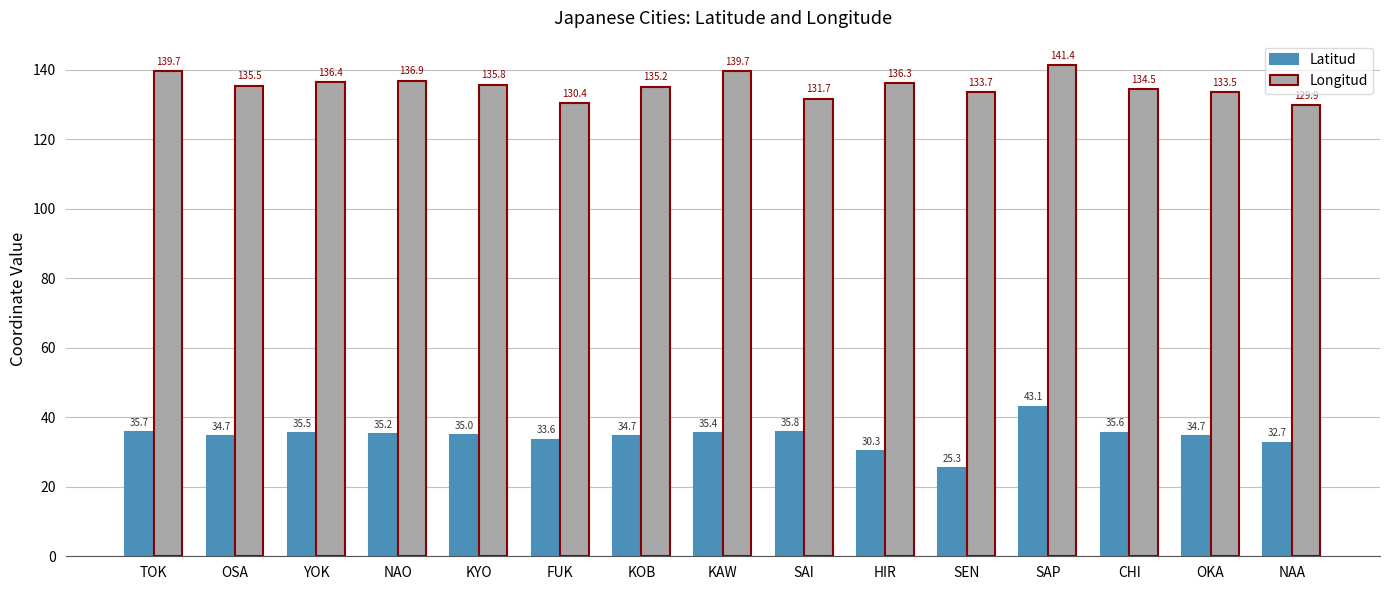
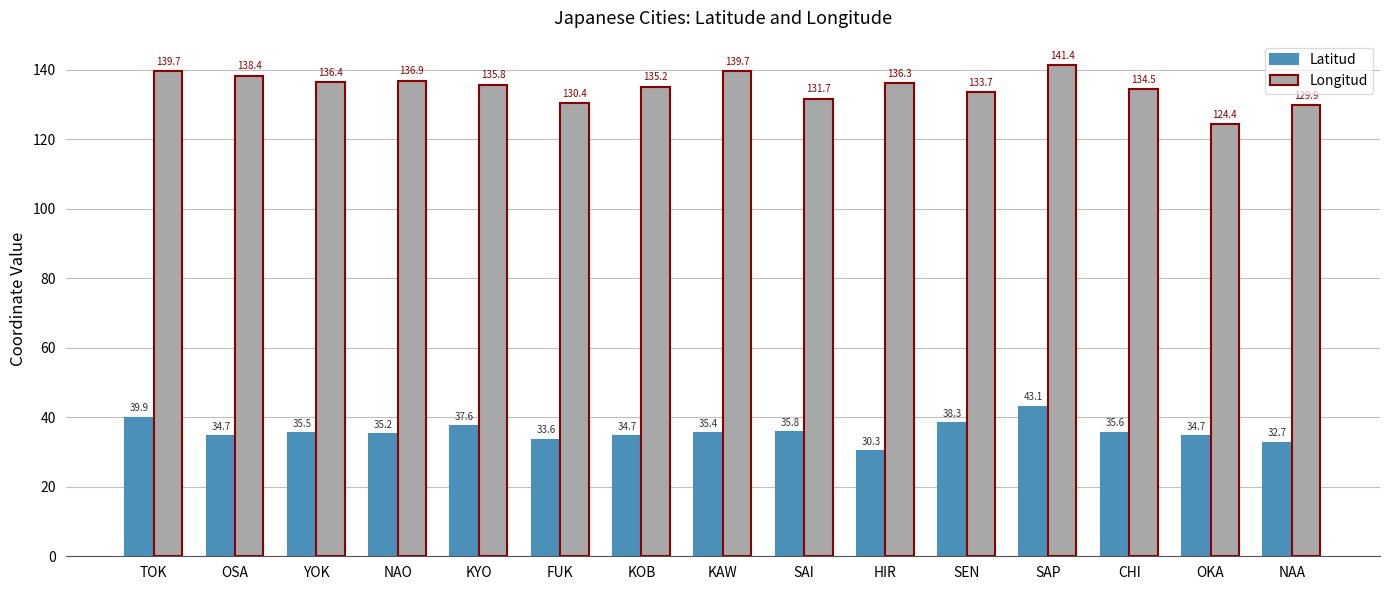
  {
    "Latitud": {
-     "TOK": 35.7,
+     "TOK": 39.9,
      "OSA": 34.7,
      "YOK": 35.5,
      "NAO": 35.2,
-     "KYO": 35.0,
+     "KYO": 37.6,
      "FUK": 33.6,
      "KOB": 34.7,
      "KAW": 35.4,
      "SAI": 35.8,
      "HIR": 30.3,
-     "SEN": 25.3,
+     "SEN": 38.3,
      "SAP": 43.1,
      "CHI": 35.6,
      "OKA": 34.7,
      "NAA": 32.7
    },
    "Longitud": {
      "TOK": 139.7,
-     "OSA": 135.5,
+     "OSA": 138.4,
      "YOK": 136.4,
      "NAO": 136.9,
      "KYO": 135.8,
      "FUK": 130.4,
      "KOB": 135.2,
      "KAW": 139.7,
      "SAI": 131.7,
      "HIR": 136.3,
      "SEN": 133.7,
      "SAP": 141.4,
      "CHI": 134.5,
-     "OKA": 133.5
+     "OKA": 124.4
    }
  }
